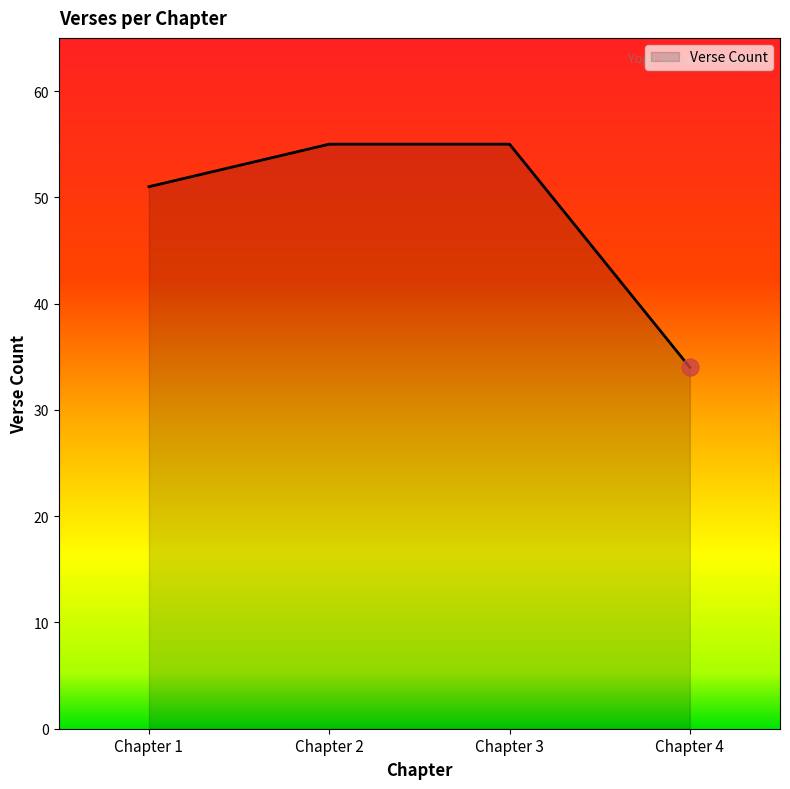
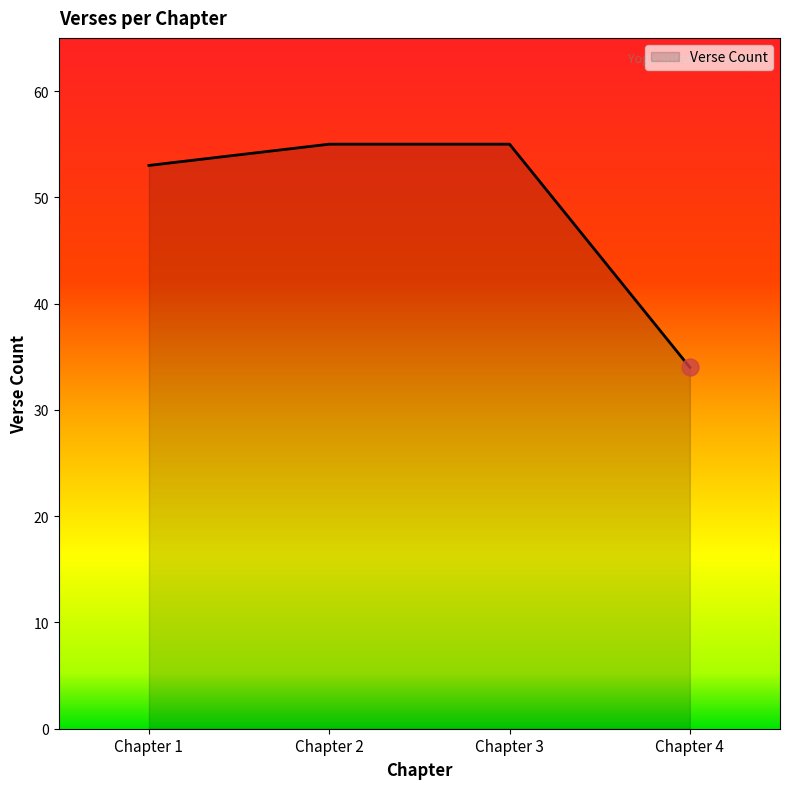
  {
    "Verse Count": {
-     "Chapter 1": 51,
+     "Chapter 1": 53,
      "Chapter 2": 55,
      "Chapter 3": 55
    }
  }
